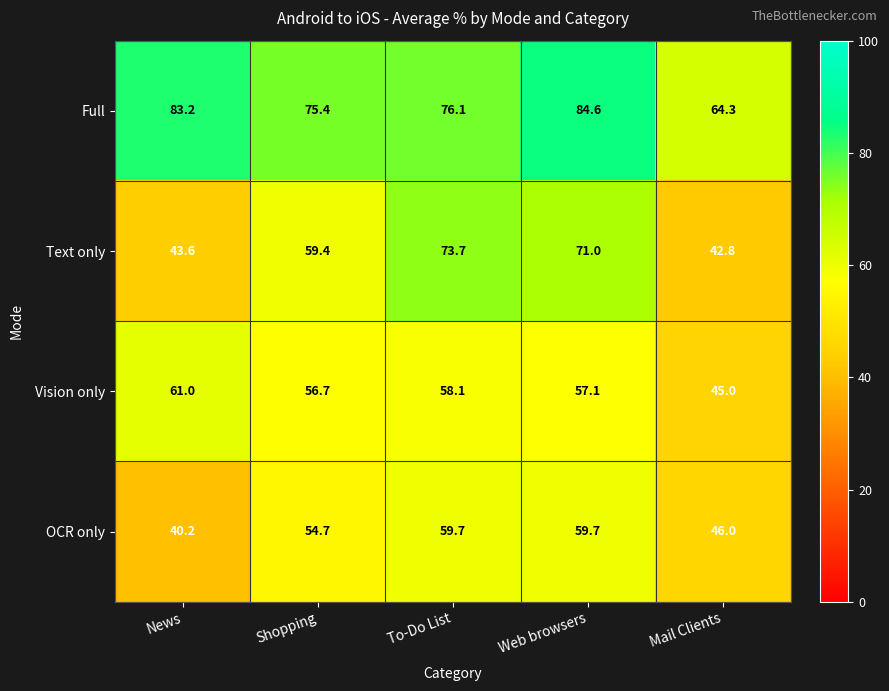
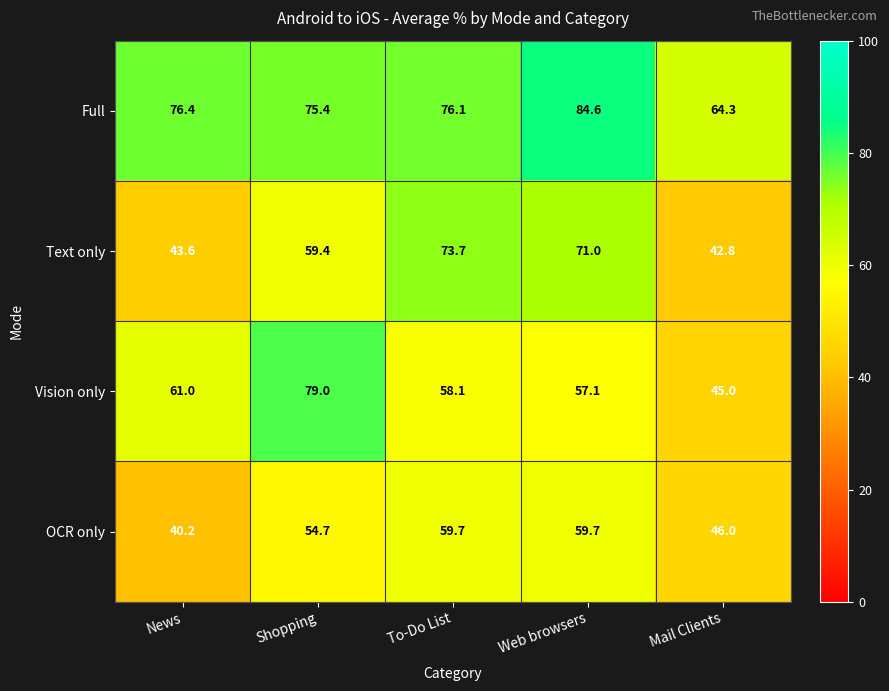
  {
    "Full": {
-     "News": 83.2,
+     "News": 76.4,
      "Shopping": 75.4,
      "To-Do List": 76.1,
      "Web browsers": 84.6,
      "Mail Clients": 64.3
    },
    "Text only": {
      "News": 43.6,
      "Shopping": 59.4,
      "To-Do List": 73.7,
      "Web browsers": 71.0,
      "Mail Clients": 42.8
    },
    "Vision only": {
      "News": 61.0,
-     "Shopping": 56.7,
+     "Shopping": 79.0,
      "To-Do List": 58.1,
      "Web browsers": 57.1,
      "Mail Clients": 45.0
    },
    "OCR only": {
      "News": 40.2,
      "Shopping": 54.7,
      "To-Do List": 59.7,
      "Web browsers": 59.7,
      "Mail Clients": 46.0
    }
  }
